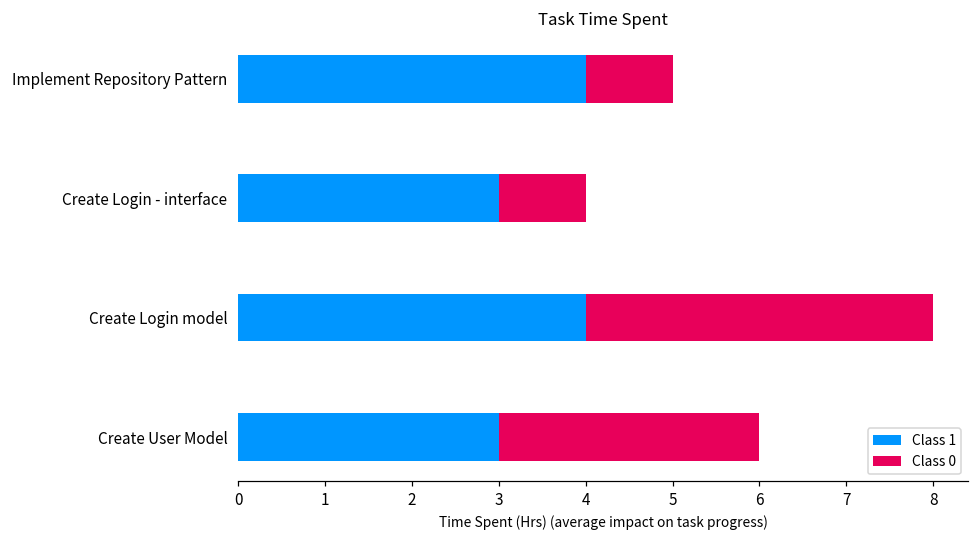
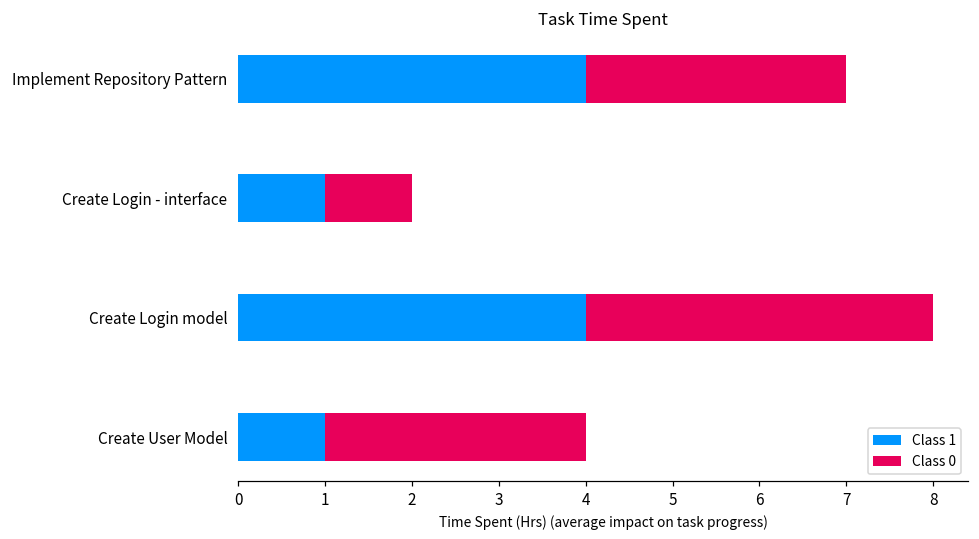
  {
    "Class 1": {
      "Implement Repository Pattern": 4,
-     "Create Login - interface": 3,
+     "Create Login - interface": 1,
      "Create Login model": 4,
-     "Create User Model": 3
+     "Create User Model": 1
    },
    "Class 0": {
-     "Implement Repository Pattern": 1,
+     "Implement Repository Pattern": 3,
      "Create Login - interface": 1,
      "Create Login model": 4,
      "Create User Model": 3
    }
  }
